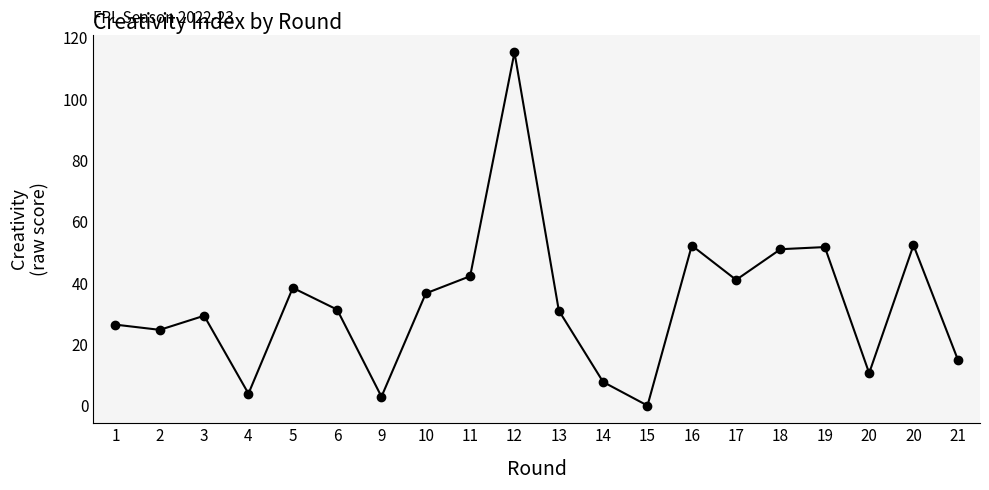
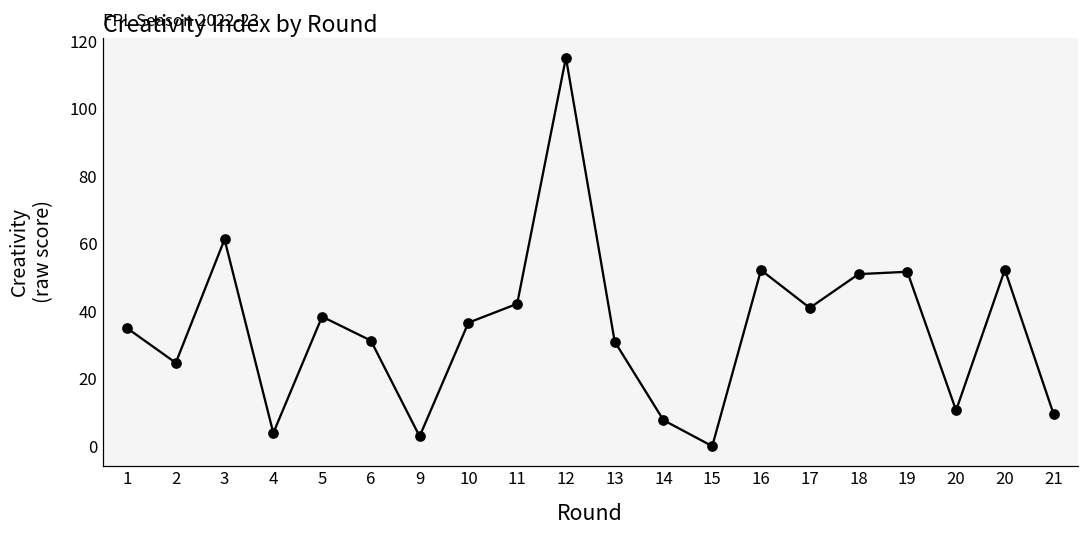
  {
-   "1": 26,
+   "1": 35,
    "2": 25,
-   "3": 29,
+   "3": 61,
    "4": 4,
    "5": 38,
    "6": 31,
    "9": 3,
    "10": 37,
    "11": 42,
    "12": 115,
    "13": 31,
    "14": 8,
    "15": 0,
    "16": 52,
    "17": 41,
    "18": 51,
    "19": 52,
-   "21": 15
+   "21": 10
  }
